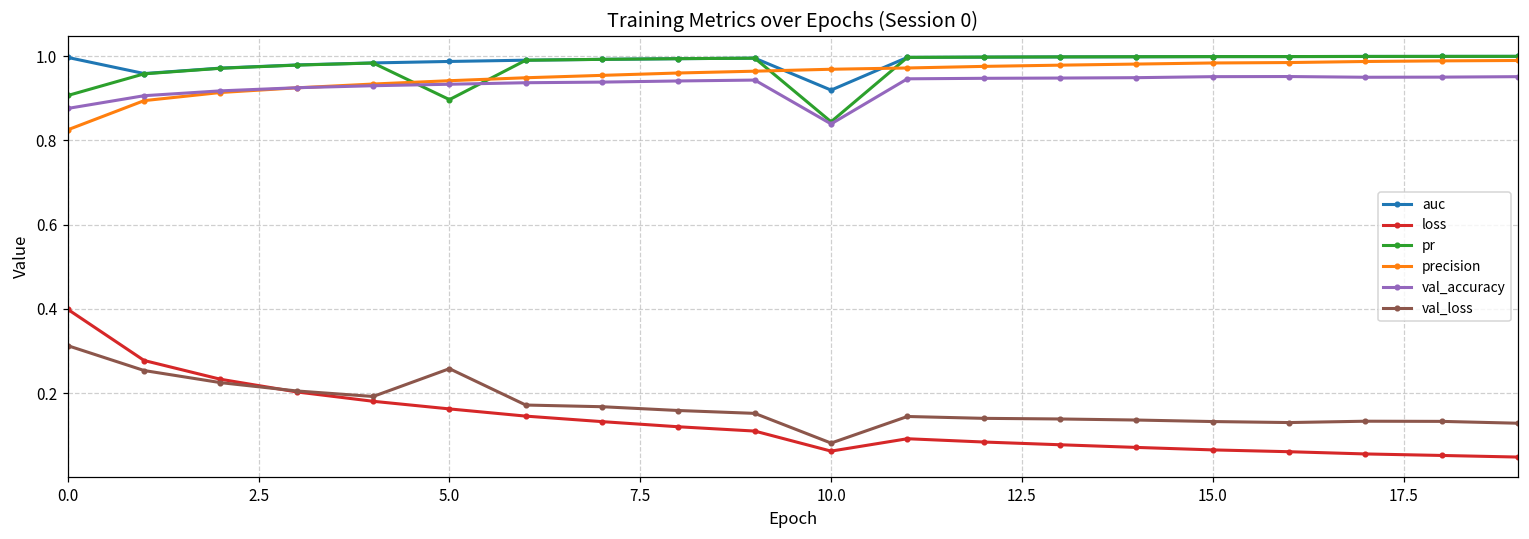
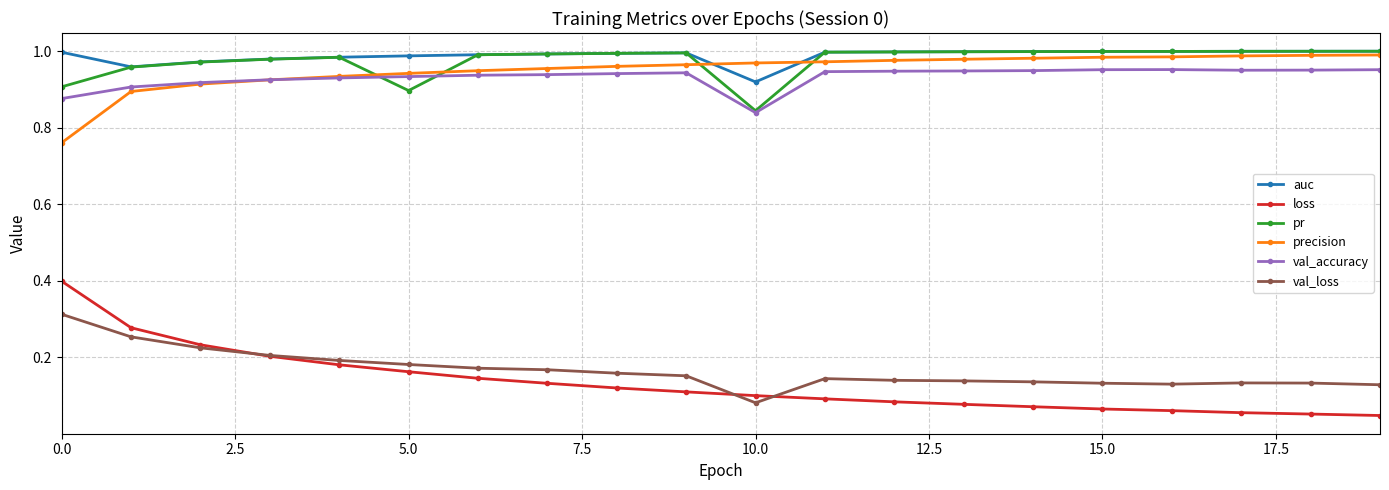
  {
    "auc": {
      "0.0": 1.00,
      "5.0": 0.99,
      "10.0": 0.92
    },
    "loss": {
      "0.0": 0.40,
      "5.0": 0.16,
-     "10.0": 0.06,
+     "10.0": 0.10,
      "15.0": 0.07
    },
    "pr": {
      "0.0": 0.91,
      "5.0": 0.90
    },
    "precision": {
-     "0.0": 0.83,
+     "0.0": 0.76,
      "5.0": 0.94,
      "10.0": 0.97,
      "15.0": 0.98
    },
    "val_accuracy": {
      "0.0": 0.88,
      "5.0": 0.93,
      "15.0": 0.95
    },
    "val_loss": {
      "0.0": 0.31,
-     "5.0": 0.26,
+     "5.0": 0.18,
      "10.0": 0.08,
      "15.0": 0.13
    }
  }
